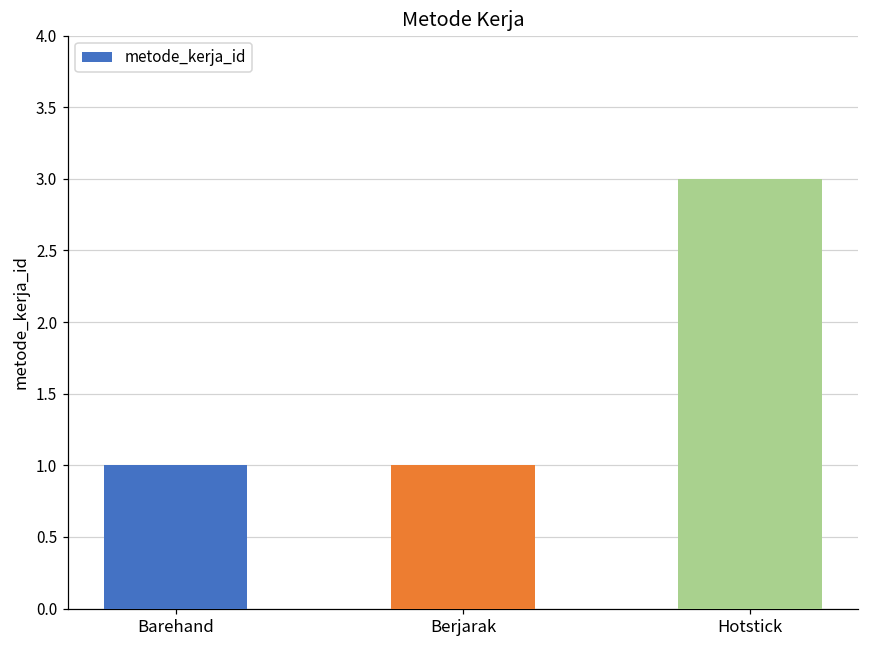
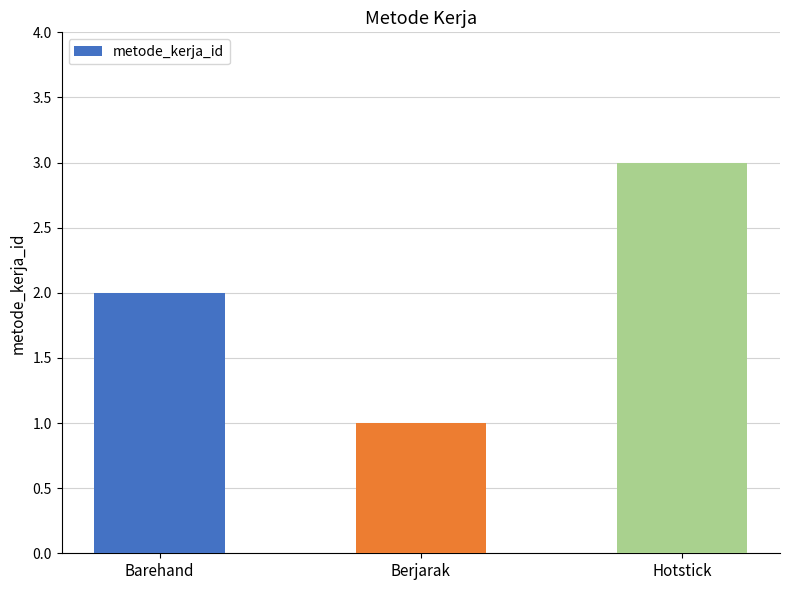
  {
-   "Barehand": 1,
+   "Barehand": 2,
    "Berjarak": 1,
    "Hotstick": 3
  }
